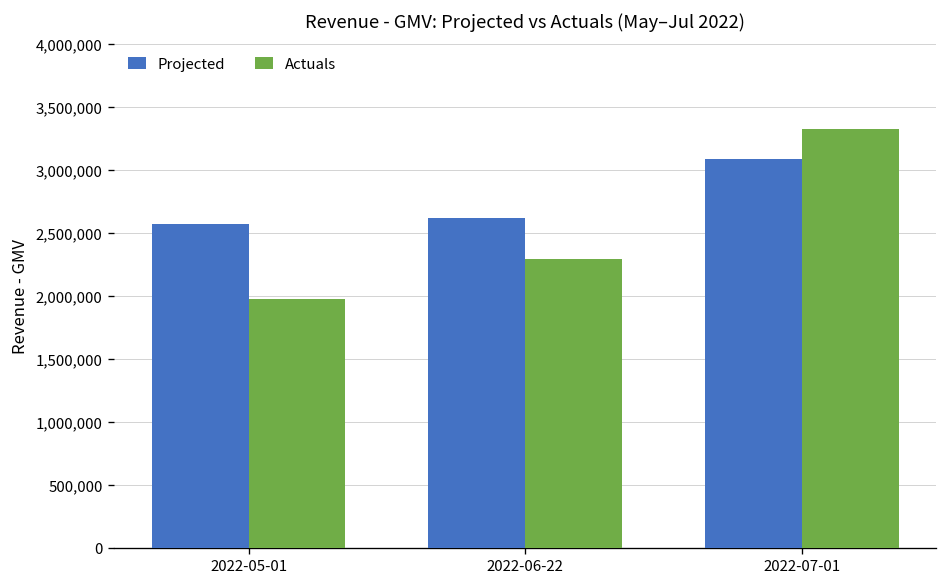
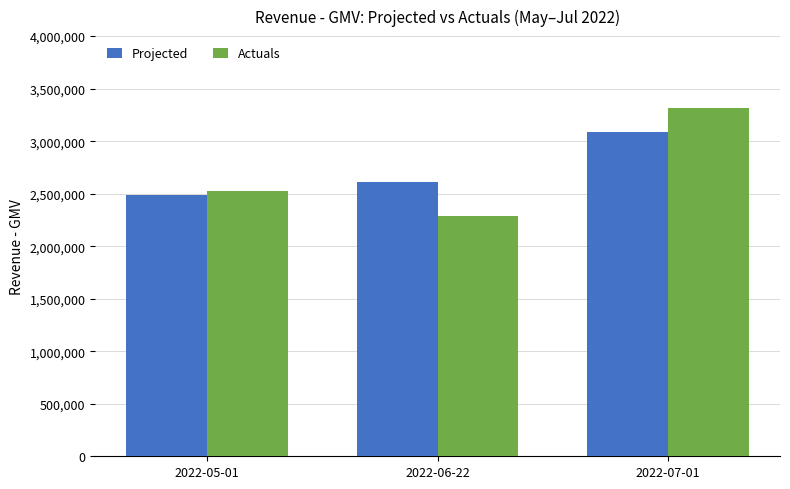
  {
    "Projected": {
-     "2022-05-01": "2,570,000",
+     "2022-05-01": "2,490,000",
      "2022-06-22": "2,610,000",
      "2022-07-01": "3,080,000"
    },
    "Actuals": {
-     "2022-05-01": "1,970,000",
+     "2022-05-01": "2,520,000",
      "2022-06-22": "2,290,000",
      "2022-07-01": "3,320,000"
    }
  }
